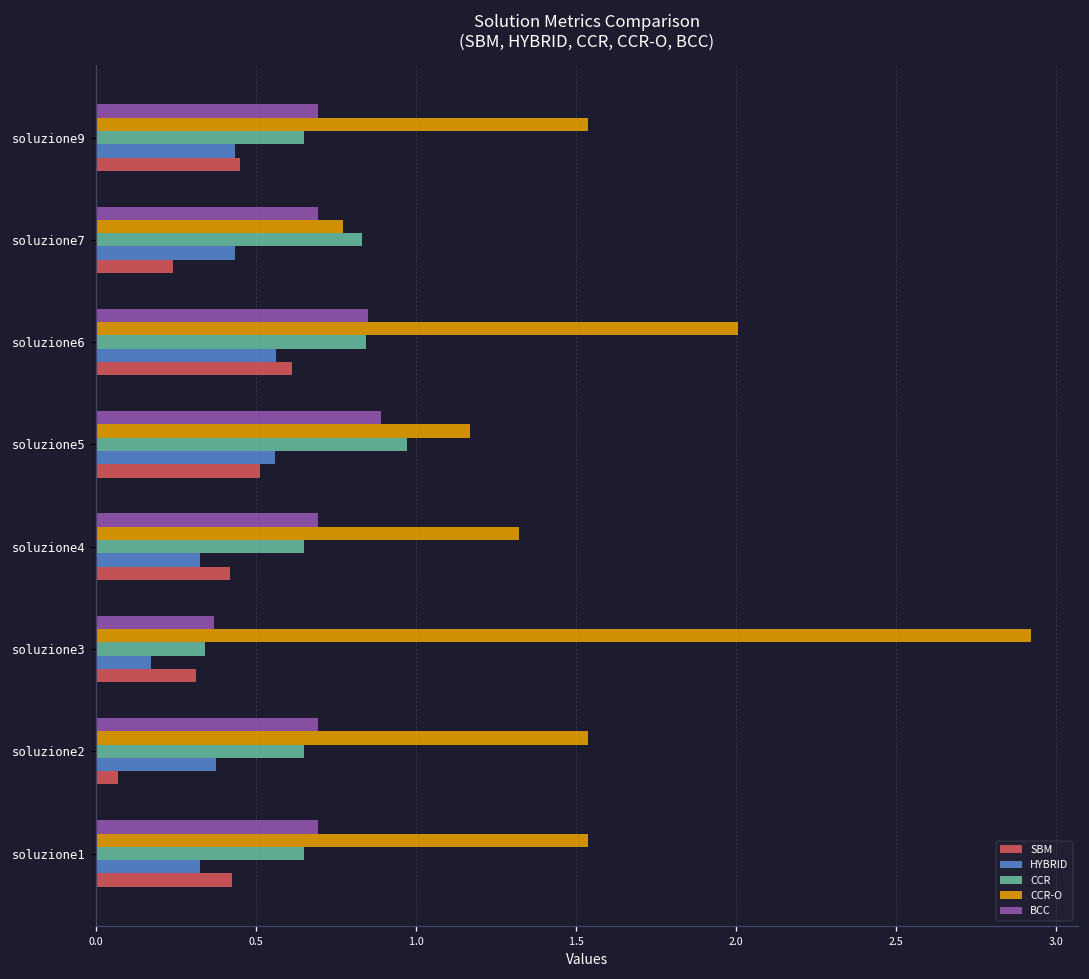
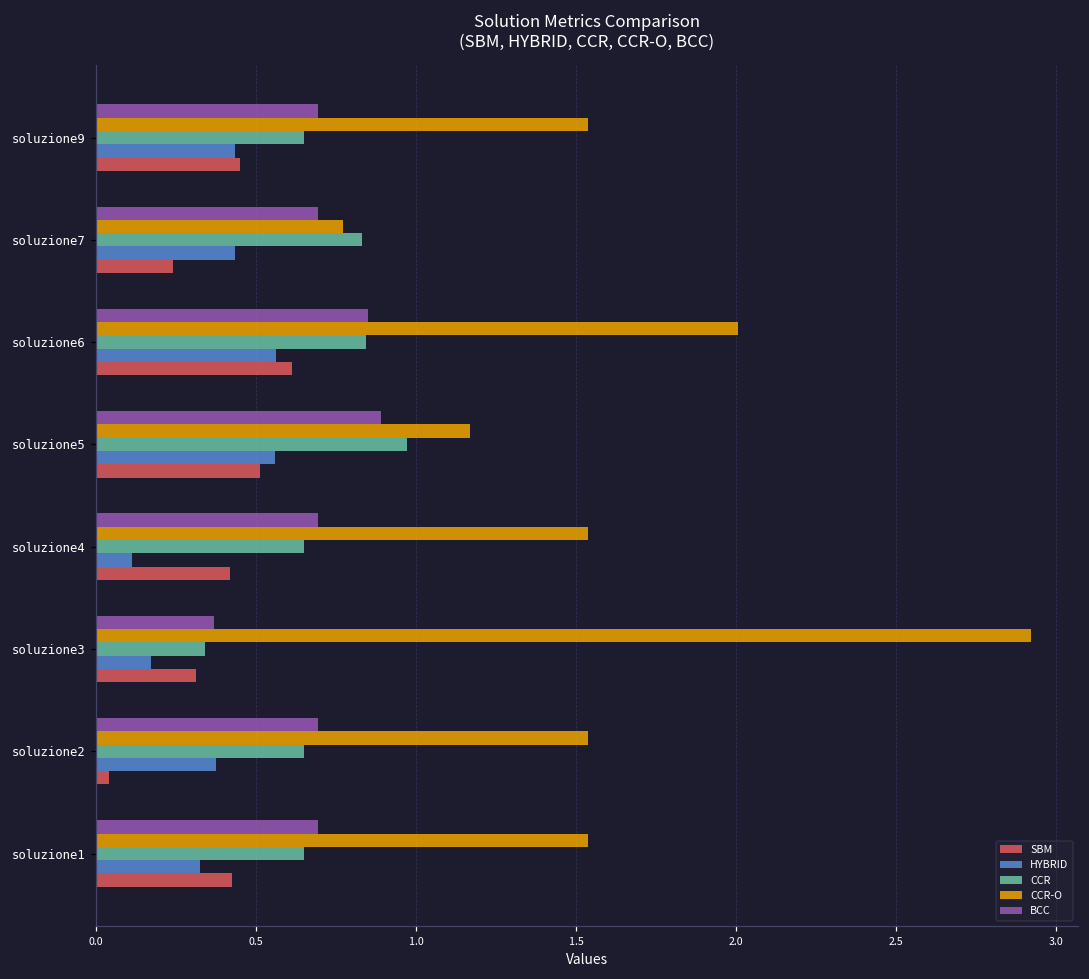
  {
    "SBM": {
      "soluzione9": 0.45,
      "soluzione7": 0.24,
      "soluzione6": 0.61,
      "soluzione5": 0.51,
      "soluzione4": 0.42,
      "soluzione3": 0.31,
-     "soluzione2": 0.07,
+     "soluzione2": 0.04,
      "soluzione1": 0.43
    },
    "HYBRID": {
      "soluzione9": 0.43,
      "soluzione7": 0.43,
      "soluzione6": 0.56,
      "soluzione5": 0.56,
-     "soluzione4": 0.33,
+     "soluzione4": 0.11,
      "soluzione3": 0.17,
      "soluzione2": 0.38,
      "soluzione1": 0.33
    },
    "CCR": {
      "soluzione9": 0.65,
      "soluzione7": 0.83,
      "soluzione6": 0.85,
      "soluzione5": 0.97,
      "soluzione4": 0.65,
      "soluzione3": 0.34,
      "soluzione2": 0.65,
      "soluzione1": 0.65
    },
    "CCR-O": {
      "soluzione9": 1.54,
      "soluzione7": 0.77,
      "soluzione6": 2.01,
      "soluzione5": 1.17,
-     "soluzione4": 1.32,
+     "soluzione4": 1.54,
      "soluzione3": 2.92,
      "soluzione2": 1.54,
      "soluzione1": 1.54
    },
    "BCC": {
      "soluzione9": 0.69,
      "soluzione7": 0.69,
      "soluzione6": 0.85,
      "soluzione5": 0.89,
      "soluzione4": 0.69,
      "soluzione3": 0.37,
      "soluzione2": 0.69,
      "soluzione1": 0.69
    }
  }
